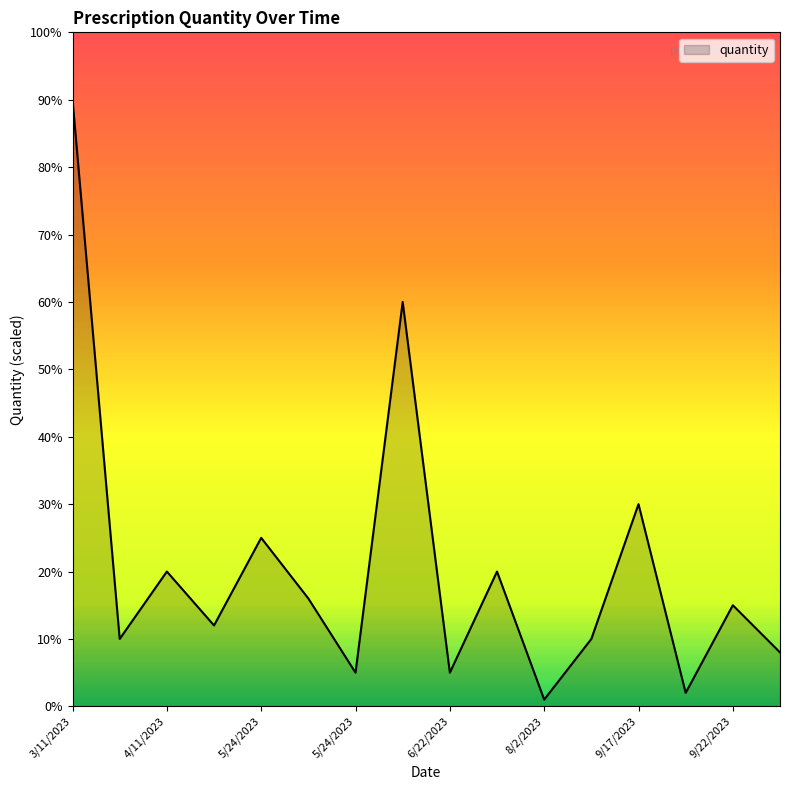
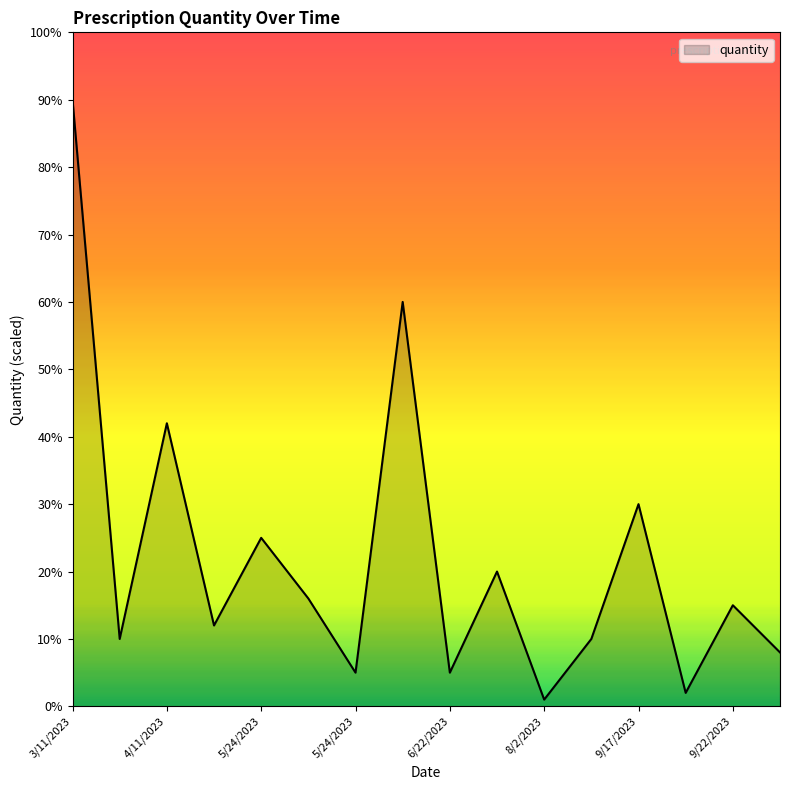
  {
    "3/11/2023": "90%",
-   "4/11/2023": "20%",
+   "4/11/2023": "42%",
    "6/22/2023": "5%",
    "8/2/2023": "1%"
  }
